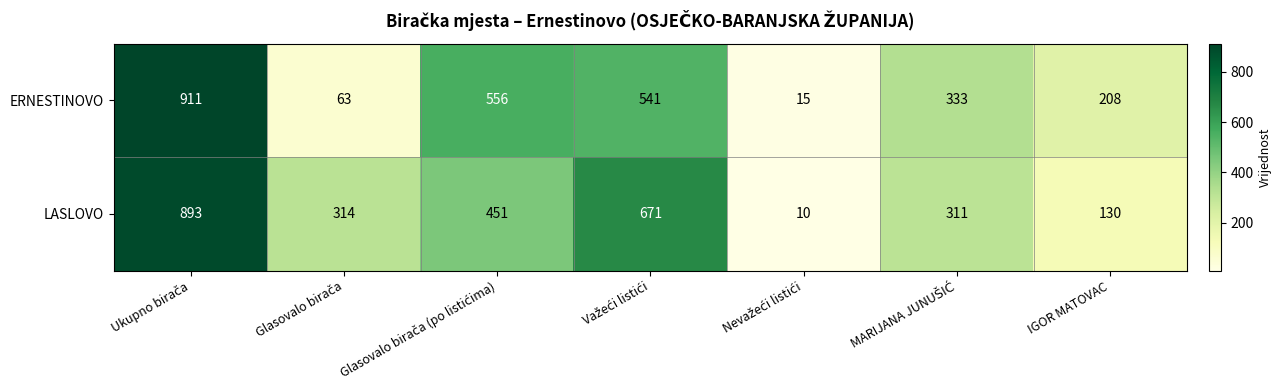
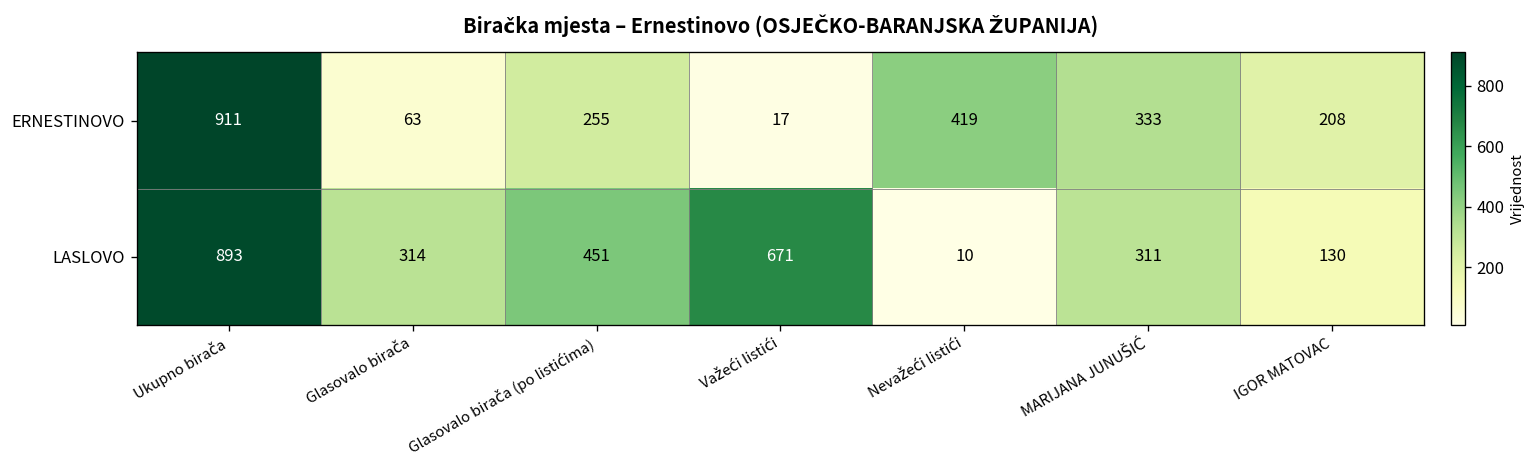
  {
    "ERNESTINOVO": {
      "Ukupno birača": 911,
      "Glasovalo birača": 63,
-     "Glasovalo birača (po listićima)": 556,
-     "Važeći listići": 541,
-     "Nevažeći listići": 15,
+     "Glasovalo birača (po listićima)": 255,
+     "Važeći listići": 17,
+     "Nevažeći listići": 419,
      "MARIJANA JUNUŠIĆ": 333,
      "IGOR MATOVAC": 208
    },
    "LASLOVO": {
      "Ukupno birača": 893,
      "Glasovalo birača": 314,
      "Glasovalo birača (po listićima)": 451,
      "Važeći listići": 671,
      "Nevažeći listići": 10,
      "MARIJANA JUNUŠIĆ": 311,
      "IGOR MATOVAC": 130
    }
  }
